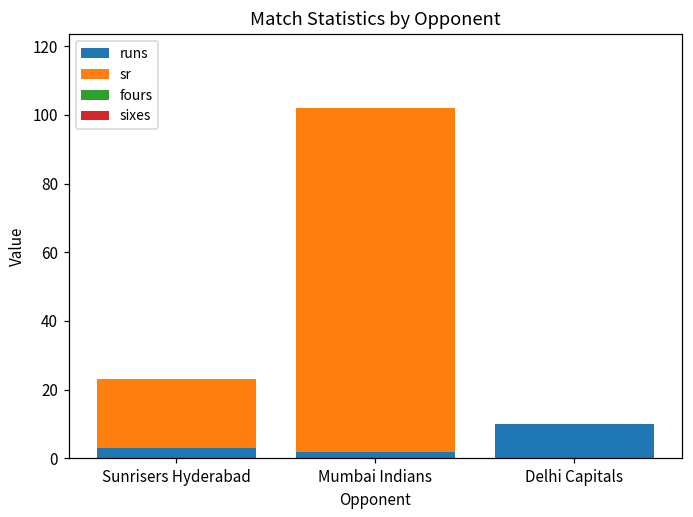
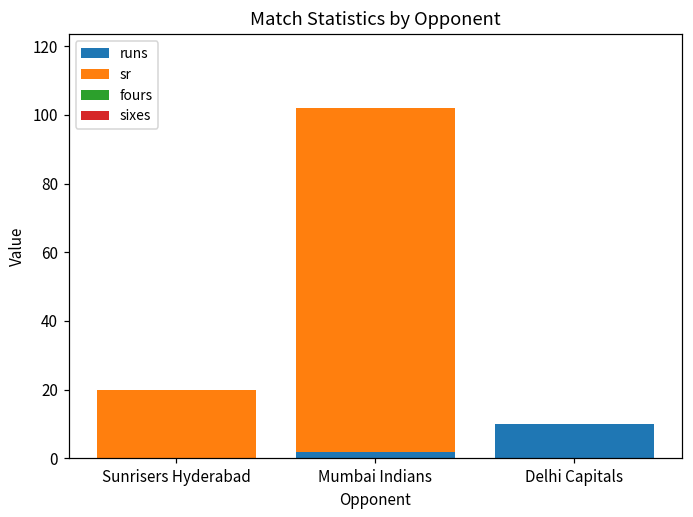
  {
    "runs": {
-     "Sunrisers Hyderabad": 3,
+     "Sunrisers Hyderabad": 0,
      "Mumbai Indians": 2,
      "Delhi Capitals": 10
    },
    "sixes": {
      "Delhi Capitals": 0
    }
  }
